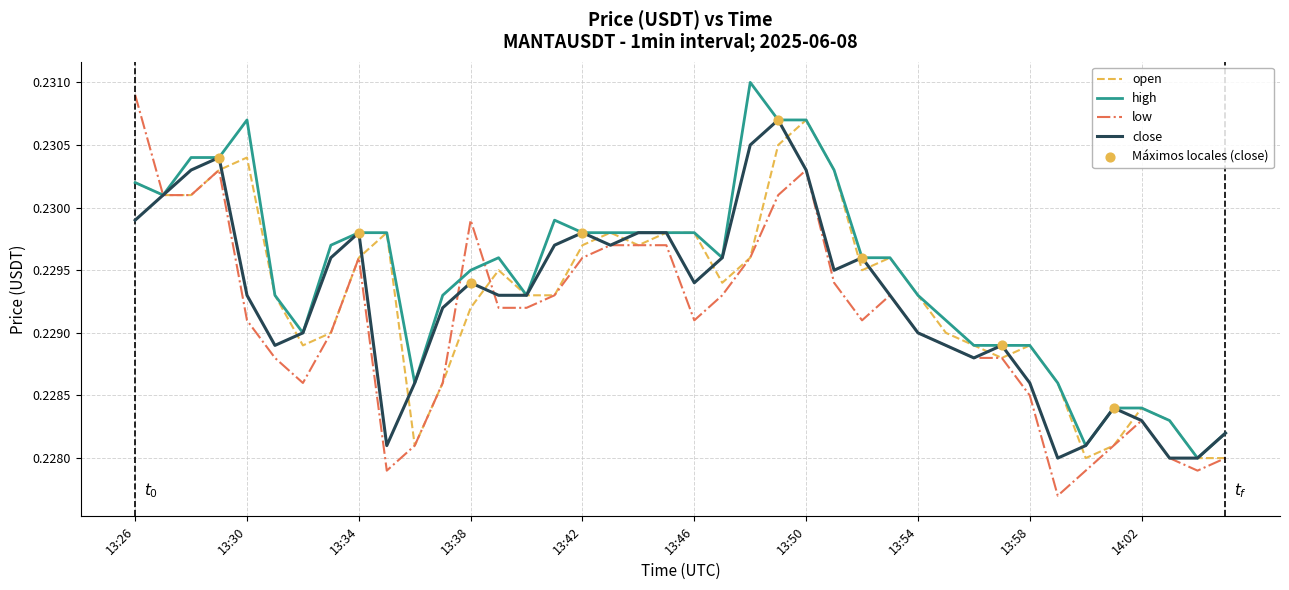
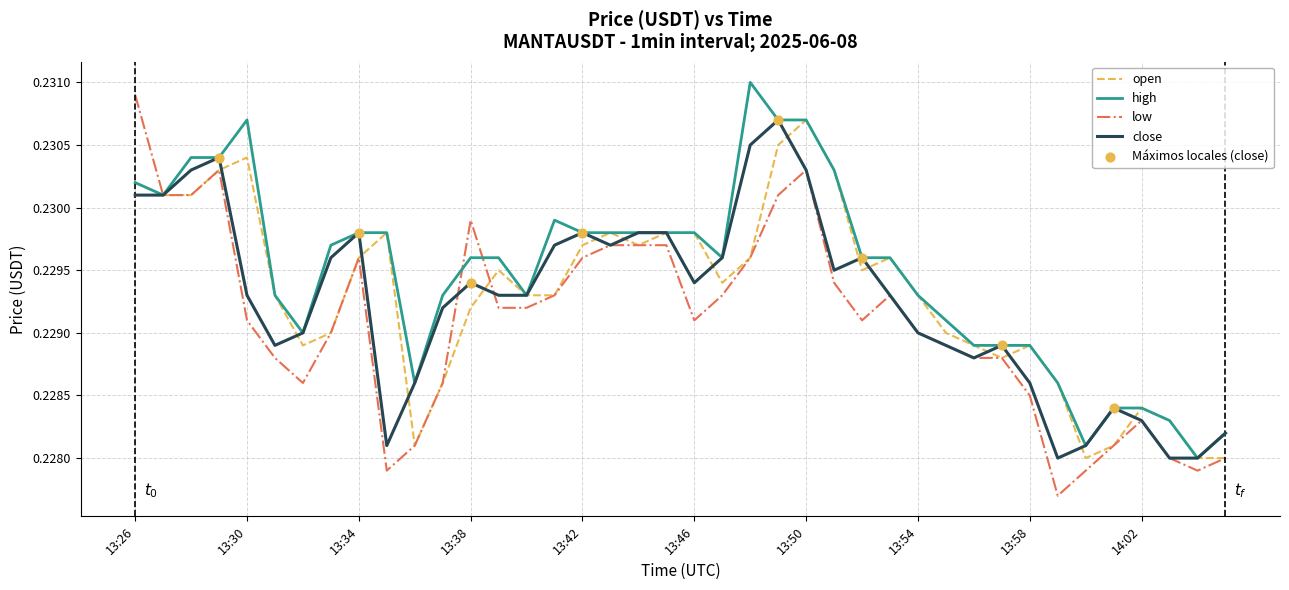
  {
    "high": {
      "13:30": 0.2307,
-     "13:38": 0.2295
+     "13:38": 0.2296
    },
    "low": {
      "13:26": 0.2309,
      "13:30": 0.2291,
      "13:38": 0.2299,
      "13:42": 0.2296,
      "13:46": 0.2291,
      "13:58": 0.2285
    },
    "close": {
-     "13:26": 0.2299,
+     "13:26": 0.2301,
      "13:30": 0.2293,
      "13:46": 0.2294,
      "13:58": 0.2286
    }
  }
